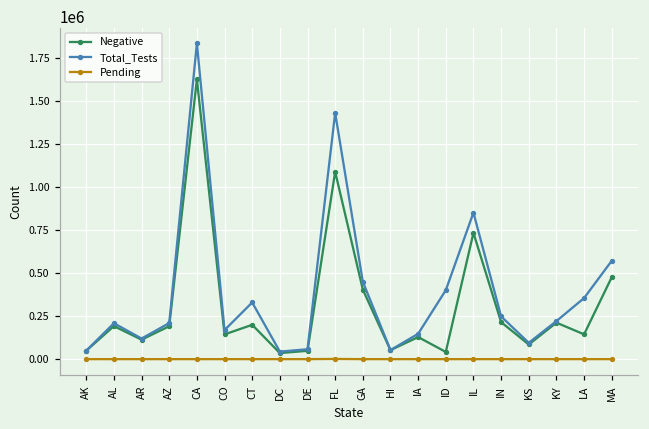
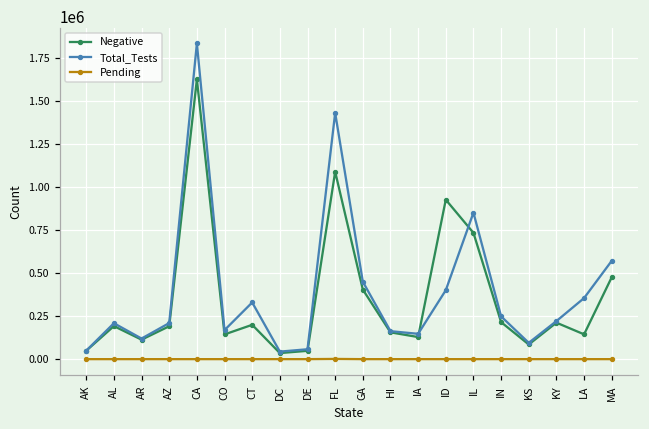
  {
    "Negative": {
      "AL": 190000,
      "AZ": 190000,
      "CA": 1630000,
      "CO": 140000,
      "CT": 200000,
      "FL": 1090000,
      "GA": 400000,
-     "HI": 50000,
+     "HI": 160000,
      "IA": 130000,
-     "ID": 40000,
+     "ID": 930000,
      "IL": 730000,
      "IN": 220000,
      "LA": 140000,
      "MA": 480000
    },
    "Total_Tests": {
      "AL": 210000,
      "AZ": 210000,
      "CA": 1840000,
      "CO": 170000,
      "CT": 330000,
      "FL": 1430000,
      "GA": 450000,
-     "HI": 50000,
+     "HI": 160000,
      "IA": 150000,
      "ID": 400000,
      "IL": 850000,
      "IN": 250000,
      "LA": 360000,
      "MA": 570000
    },
    "Pending": {
      "AK": 0,
      "AL": 0,
      "AR": 0,
      "AZ": 0,
      "CA": 0,
      "CO": 0,
      "CT": 0,
      "DC": 0,
      "DE": 0,
      "FL": 0,
      "GA": 0,
      "HI": 0,
      "IA": 0,
      "ID": 0,
      "IL": 0,
      "IN": 0,
      "KS": 0,
      "KY": 0,
      "LA": 0,
      "MA": 0
    }
  }
